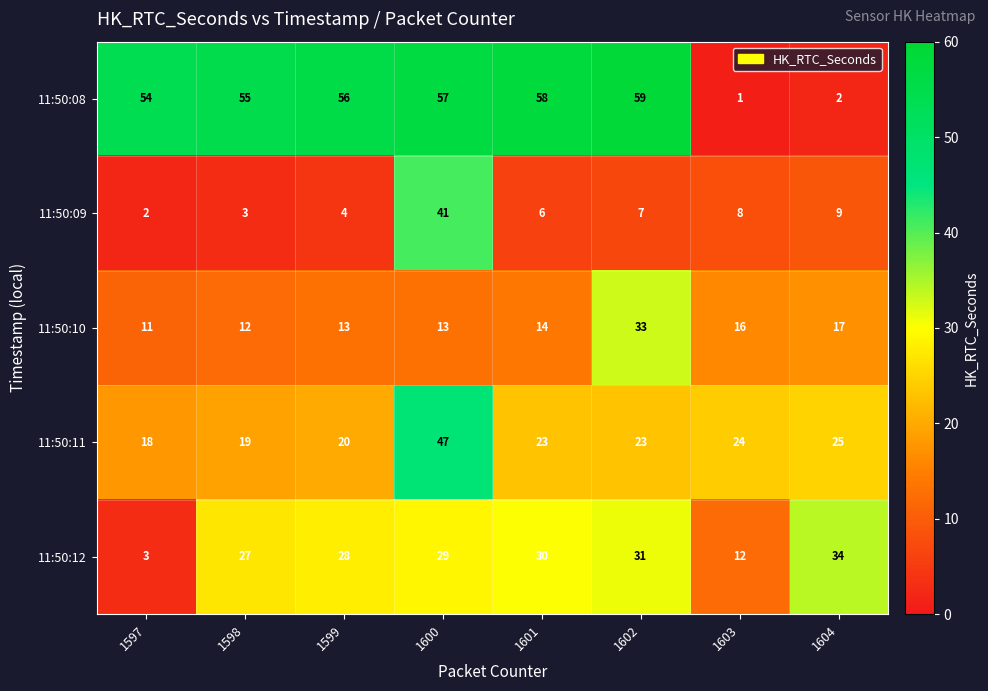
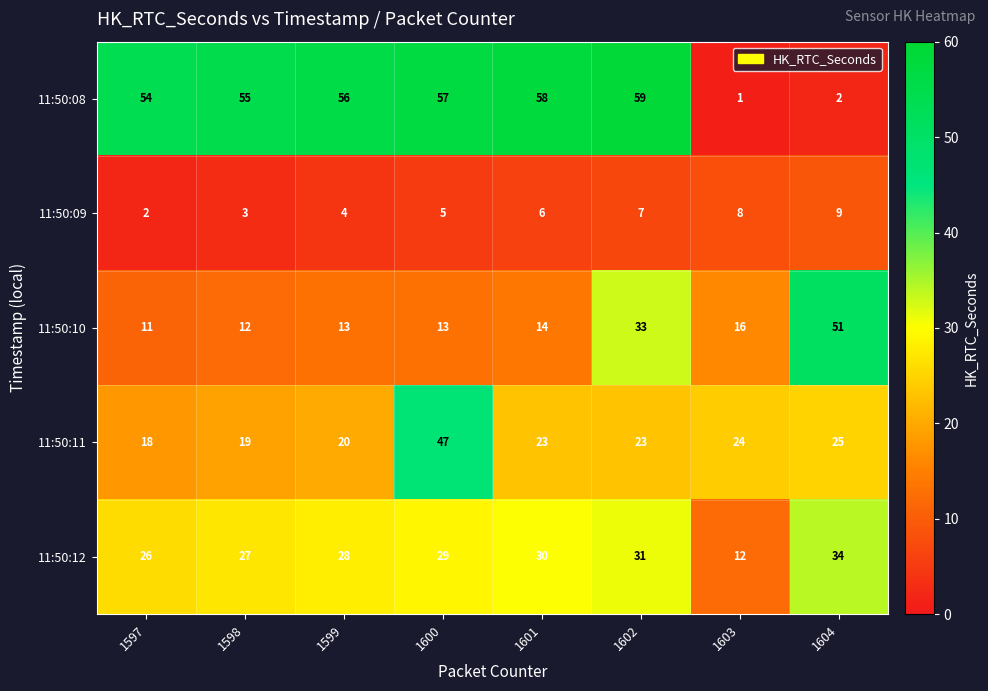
  {
    "11:50:08": {
      "1597": 54,
      "1598": 55,
      "1599": 56,
      "1600": 57,
      "1601": 58,
      "1602": 59,
      "1603": 1,
      "1604": 2
    },
    "11:50:09": {
      "1597": 2,
      "1598": 3,
      "1599": 4,
-     "1600": 41,
+     "1600": 5,
      "1601": 6,
      "1602": 7,
      "1603": 8,
      "1604": 9
    },
    "11:50:10": {
      "1597": 11,
      "1598": 12,
      "1599": 13,
      "1600": 13,
      "1601": 14,
      "1602": 33,
      "1603": 16,
-     "1604": 17
+     "1604": 51
    },
    "11:50:11": {
      "1597": 18,
      "1598": 19,
      "1599": 20,
      "1600": 47,
      "1601": 23,
      "1602": 23,
      "1603": 24,
      "1604": 25
    },
    "11:50:12": {
-     "1597": 3,
+     "1597": 26,
      "1598": 27,
      "1599": 28,
      "1600": 29,
      "1601": 30,
      "1602": 31,
      "1603": 12,
      "1604": 34
    }
  }
